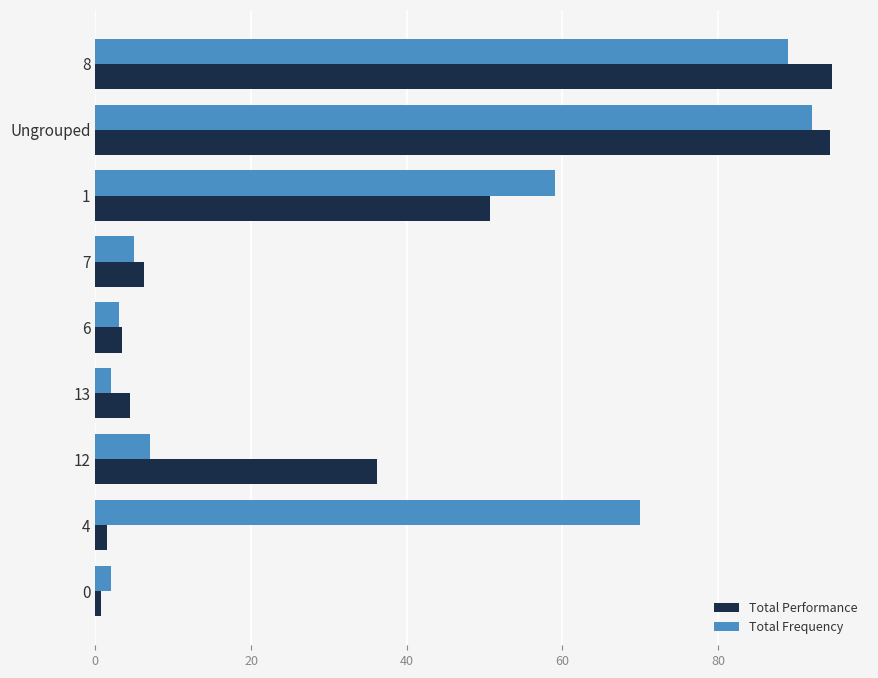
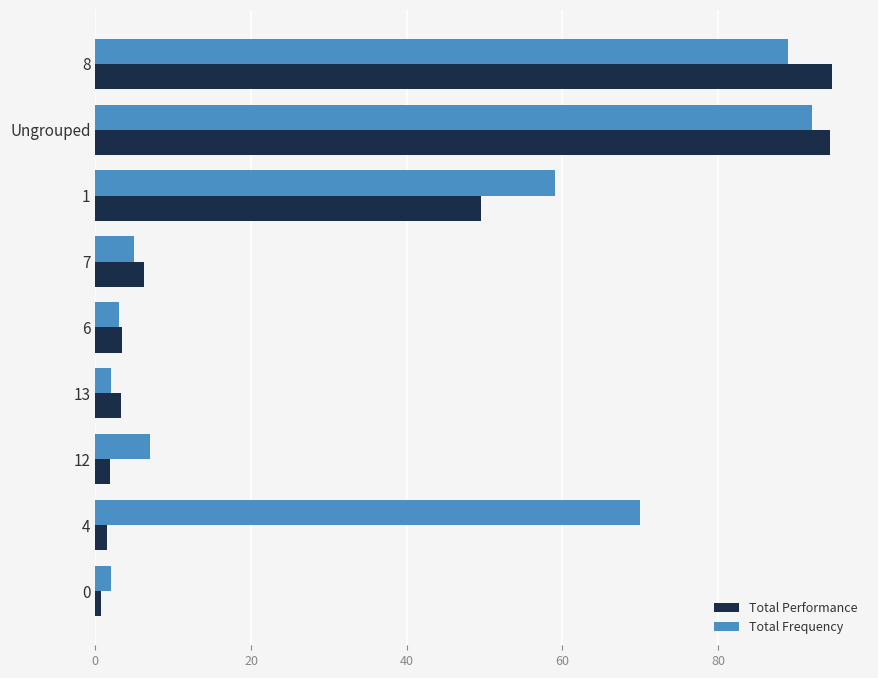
  {
    "Total Performance": {
      "8": 95,
      "Ungrouped": 94,
-     "1": 51,
+     "1": 50,
      "7": 6,
      "6": 3,
-     "13": 4,
-     "12": 36,
+     "13": 3,
+     "12": 2,
      "4": 2,
      "0": 1
    },
    "Total Frequency": {
      "8": 89,
      "Ungrouped": 92,
      "1": 59,
      "7": 5,
      "6": 3,
      "13": 2,
      "12": 7,
      "4": 70,
      "0": 2
    }
  }
